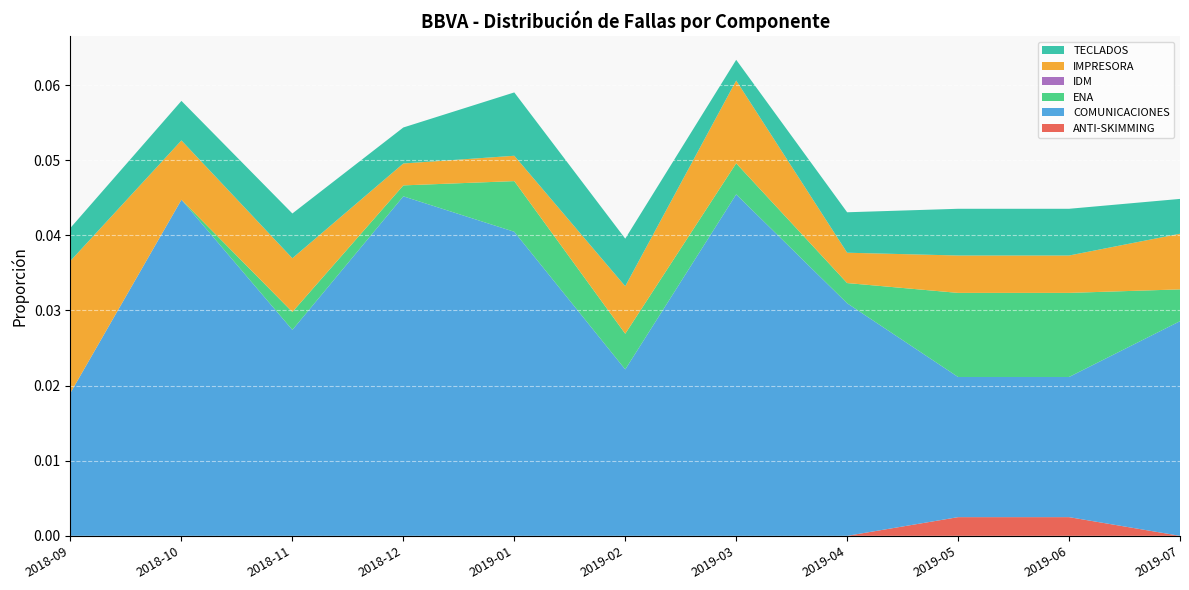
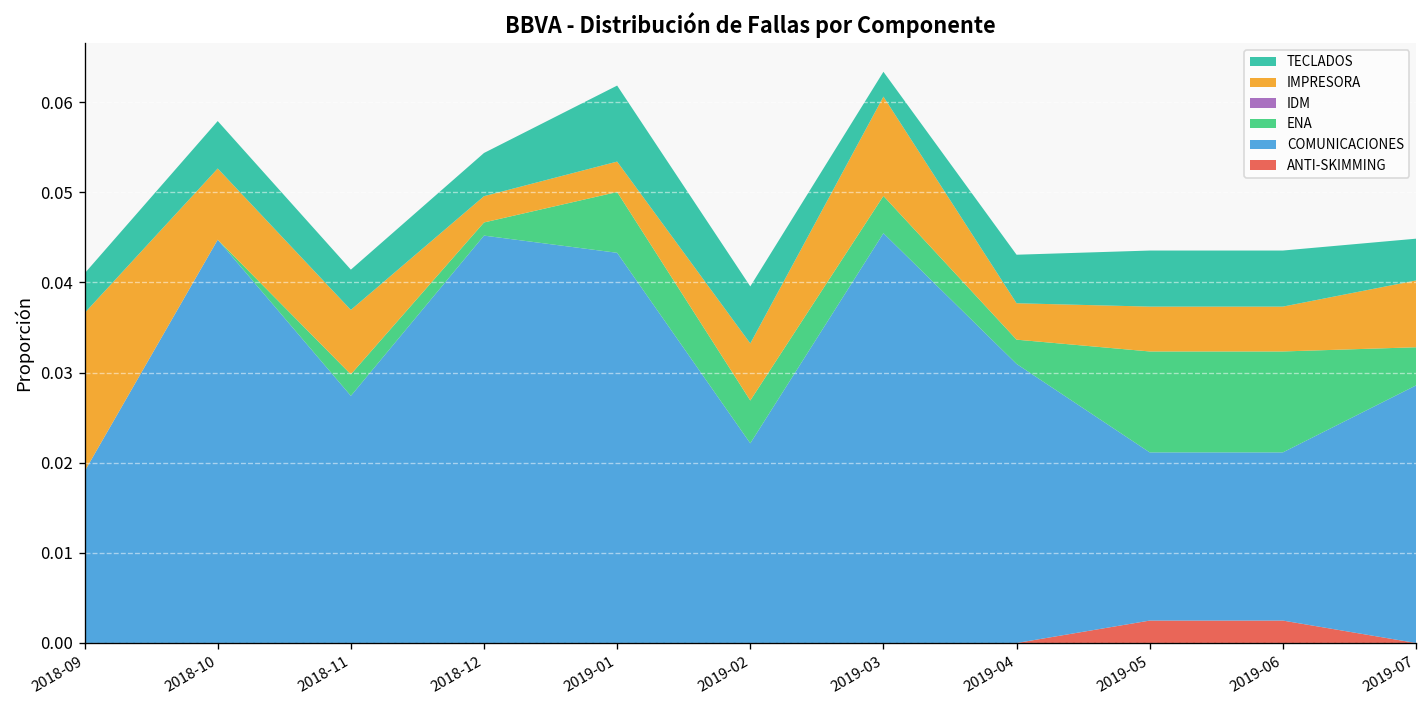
  {
    "ANTI-SKIMMING": {
      "2018-09": 0.000,
      "2018-10": 0.000,
      "2018-11": 0.000,
      "2018-12": 0.000,
      "2019-01": 0.000,
      "2019-02": 0.000,
      "2019-03": 0.000,
      "2019-04": 0.000,
      "2019-05": 0.002,
      "2019-06": 0.002,
      "2019-07": 0.000
    },
    "COMUNICACIONES": {
      "2018-11": 0.027,
      "2018-12": 0.045,
-     "2019-01": 0.040,
+     "2019-01": 0.043,
      "2019-02": 0.022,
      "2019-03": 0.045,
      "2019-04": 0.031,
      "2019-05": 0.019,
      "2019-06": 0.019,
      "2019-07": 0.029
    },
    "IMPRESORA": {
      "2018-09": 0.018,
      "2018-10": 0.008,
      "2018-11": 0.007,
      "2018-12": 0.003,
      "2019-01": 0.003,
      "2019-02": 0.006,
      "2019-03": 0.011,
      "2019-04": 0.004,
      "2019-05": 0.005,
      "2019-06": 0.005,
      "2019-07": 0.007
    },
    "TECLADOS": {
      "2018-09": 0.004,
      "2018-10": 0.005,
-     "2018-11": 0.006,
+     "2018-11": 0.004,
      "2018-12": 0.005,
      "2019-01": 0.008,
      "2019-02": 0.006,
      "2019-03": 0.003,
      "2019-04": 0.005,
      "2019-05": 0.006,
      "2019-06": 0.006,
      "2019-07": 0.005
    }
  }
